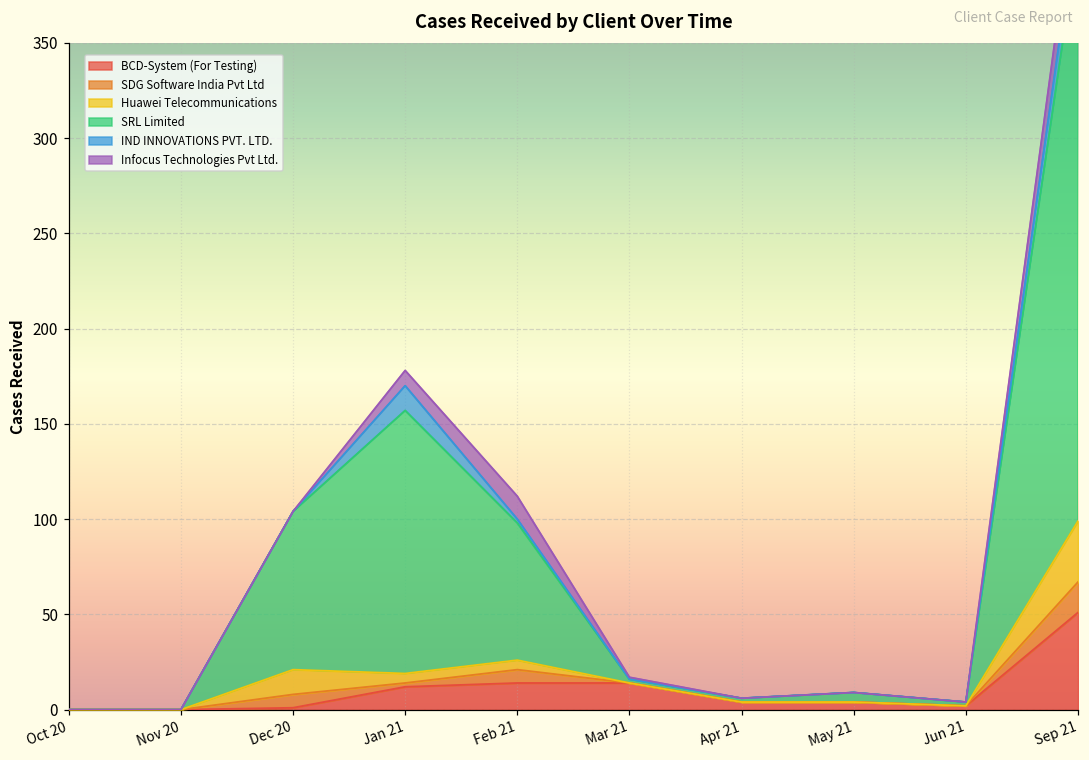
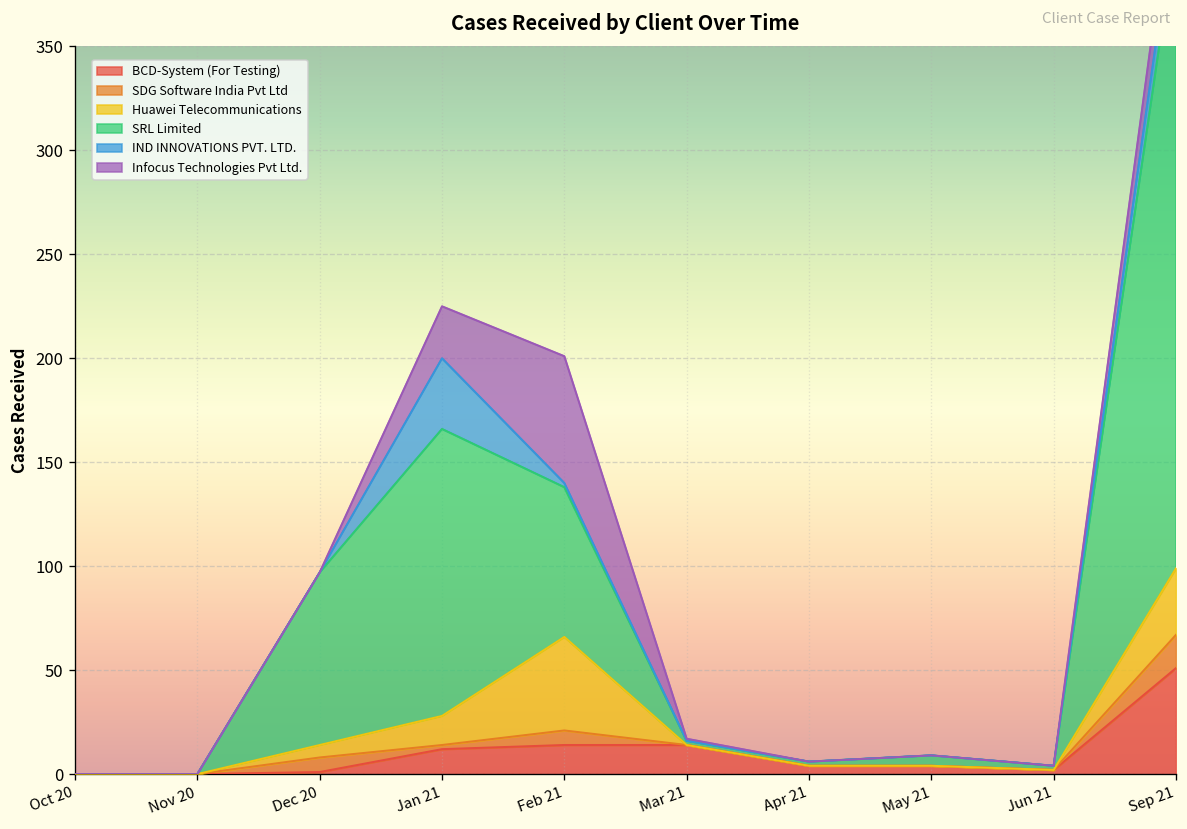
  {
    "Huawei Telecommunications": {
-     "Dec 20": 13,
-     "Jan 21": 5,
-     "Feb 21": 5,
+     "Dec 20": 6,
+     "Jan 21": 14,
+     "Feb 21": 45,
      "Sep 21": 32
    },
    "SRL Limited": {
      "Jan 21": 138,
      "Feb 21": 72
    },
    "IND INNOVATIONS PVT. LTD.": {
-     "Jan 21": 13,
+     "Jan 21": 34,
      "Feb 21": 2
    },
    "Infocus Technologies Pvt Ltd.": {
-     "Jan 21": 8,
-     "Feb 21": 12
+     "Jan 21": 25,
+     "Feb 21": 61
    }
  }
